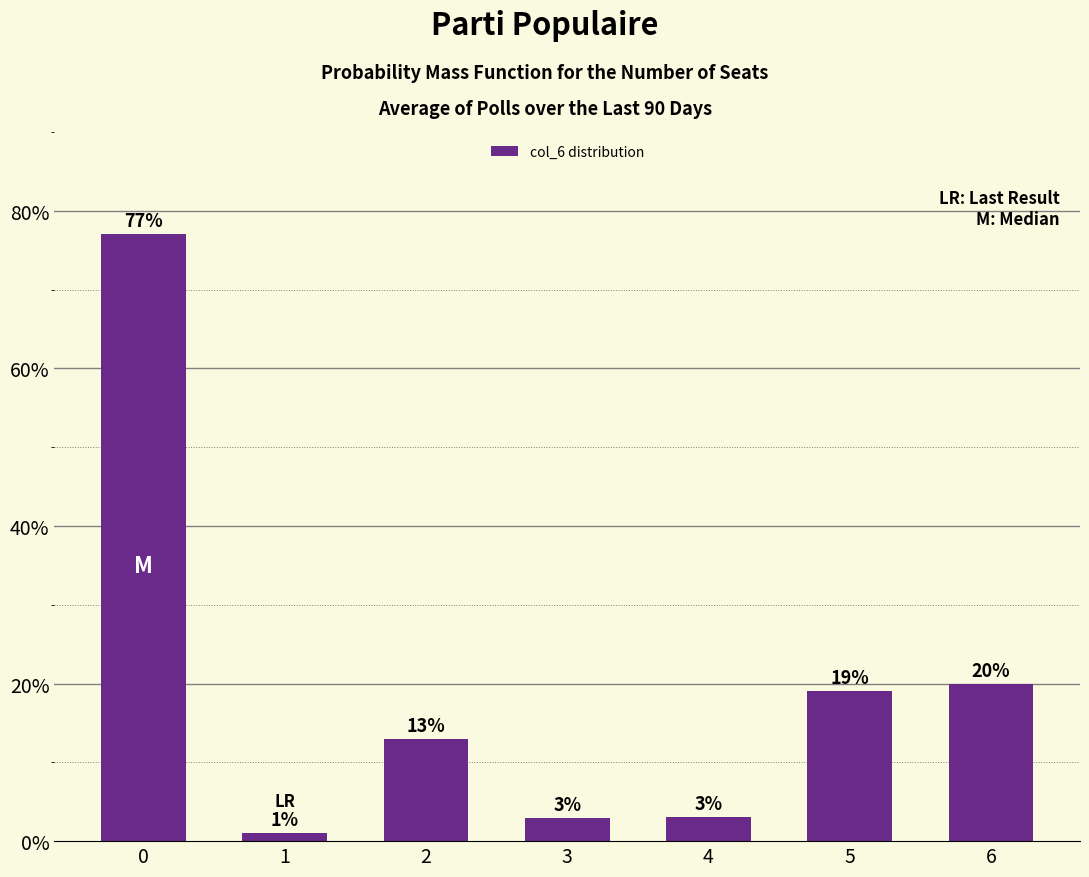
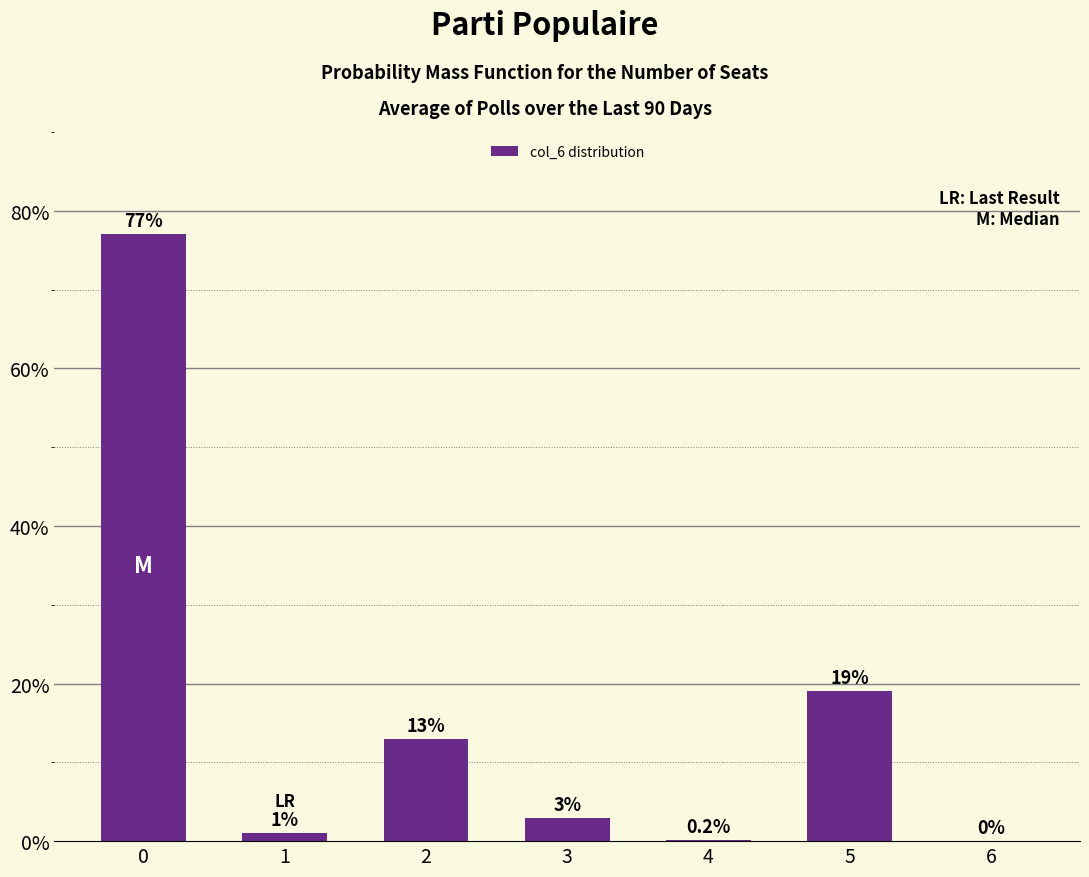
  {
    "0": "77%",
    "1": "1%",
    "2": "13%",
    "3": "3%",
-   "4": "3%",
+   "4": "0.2%",
    "5": "19%",
-   "6": "20%"
+   "6": "0%"
  }
